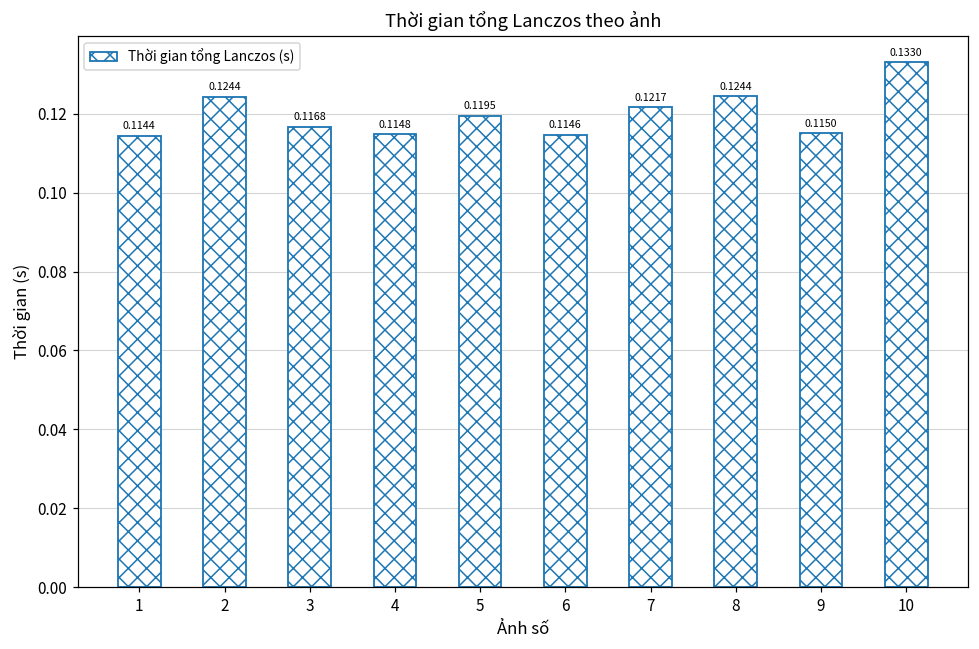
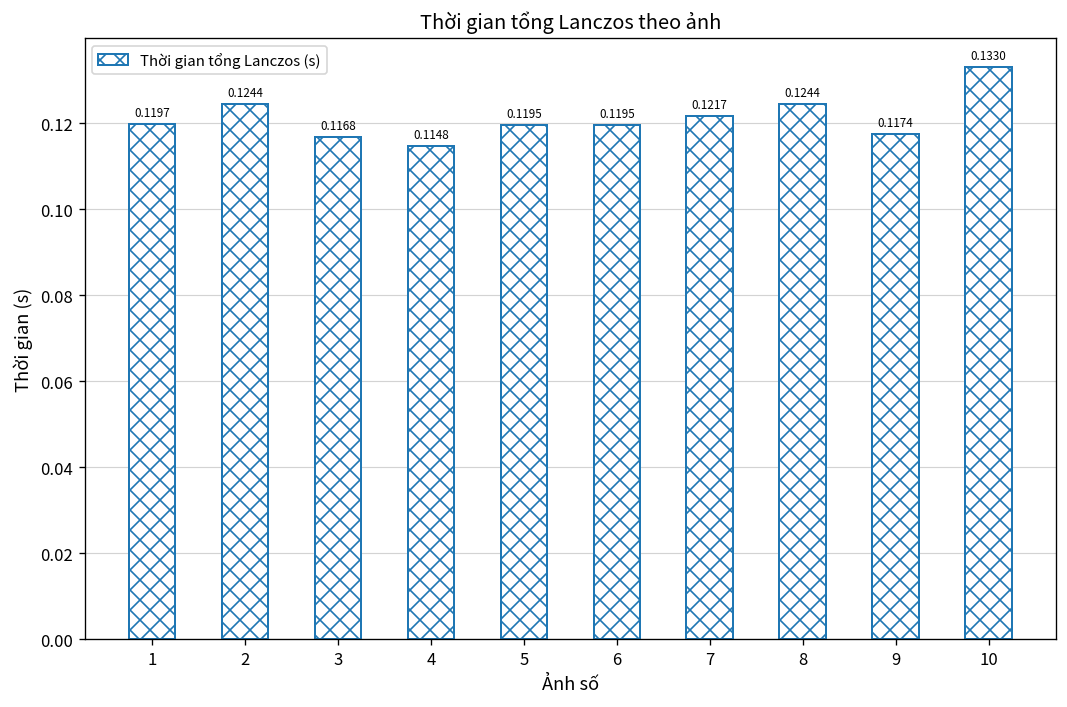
  {
-   "1": 0.1144,
+   "1": 0.1197,
    "2": 0.1244,
    "3": 0.1168,
    "4": 0.1148,
    "5": 0.1195,
-   "6": 0.1146,
+   "6": 0.1195,
    "7": 0.1217,
    "8": 0.1244,
-   "9": 0.1150,
+   "9": 0.1174,
    "10": 0.1330
  }
